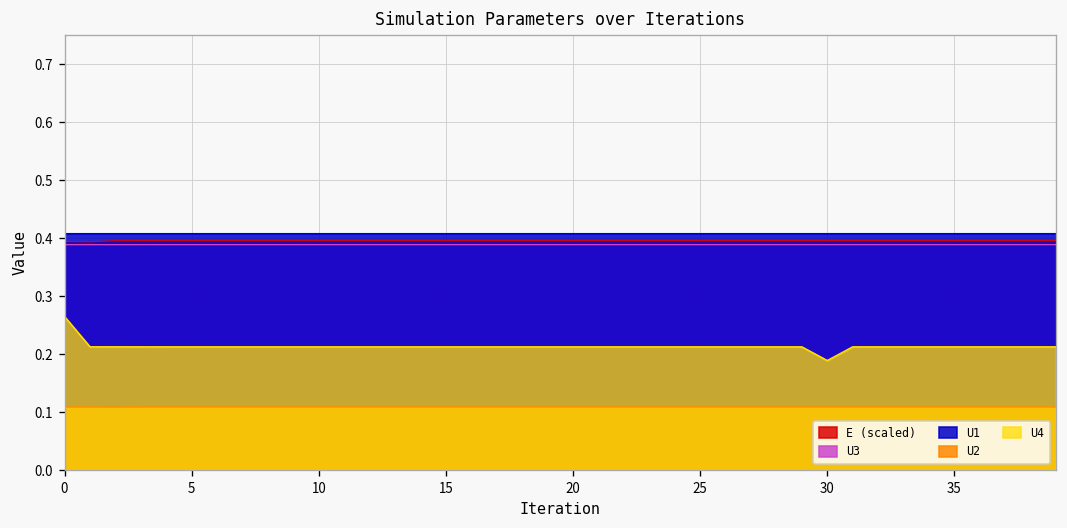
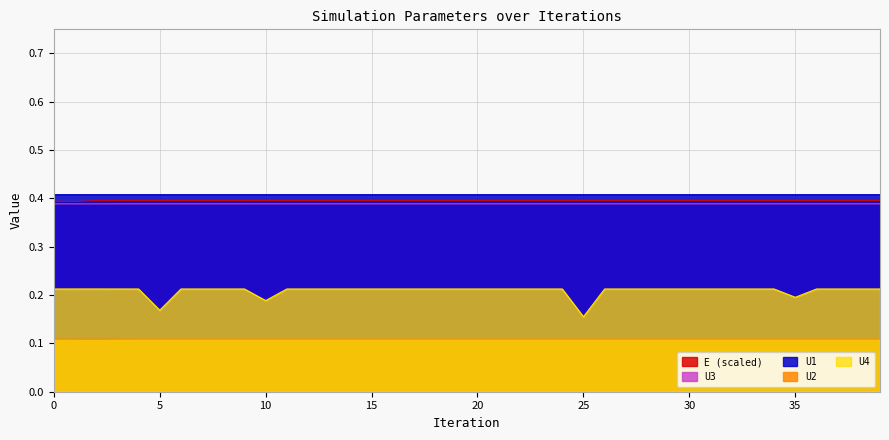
  {
    "E (scaled)": {
      "0": 0.39,
      "5": 0.40,
      "10": 0.40,
      "15": 0.40,
      "20": 0.40,
      "25": 0.40,
      "30": 0.40,
      "35": 0.40
    },
    "U3": {
      "0": 0.39,
      "5": 0.39,
      "10": 0.39,
      "15": 0.39,
      "20": 0.39,
      "25": 0.39,
      "30": 0.39,
      "35": 0.39
    },
    "U1": {
      "0": 0.41,
      "5": 0.41,
      "10": 0.41,
      "15": 0.41,
      "20": 0.41,
      "25": 0.41,
      "30": 0.41,
      "35": 0.41
    },
    "U2": {
      "0": 0.11,
      "5": 0.11,
      "10": 0.11,
      "15": 0.11,
      "20": 0.11,
      "25": 0.11,
      "30": 0.11,
      "35": 0.11
    },
    "U4": {
-     "0": 0.26,
-     "5": 0.21,
-     "10": 0.21,
+     "0": 0.21,
+     "5": 0.17,
+     "10": 0.19,
      "15": 0.21,
      "20": 0.21,
-     "25": 0.21,
-     "30": 0.19,
-     "35": 0.21
+     "25": 0.16,
+     "30": 0.21,
+     "35": 0.20
    }
  }
